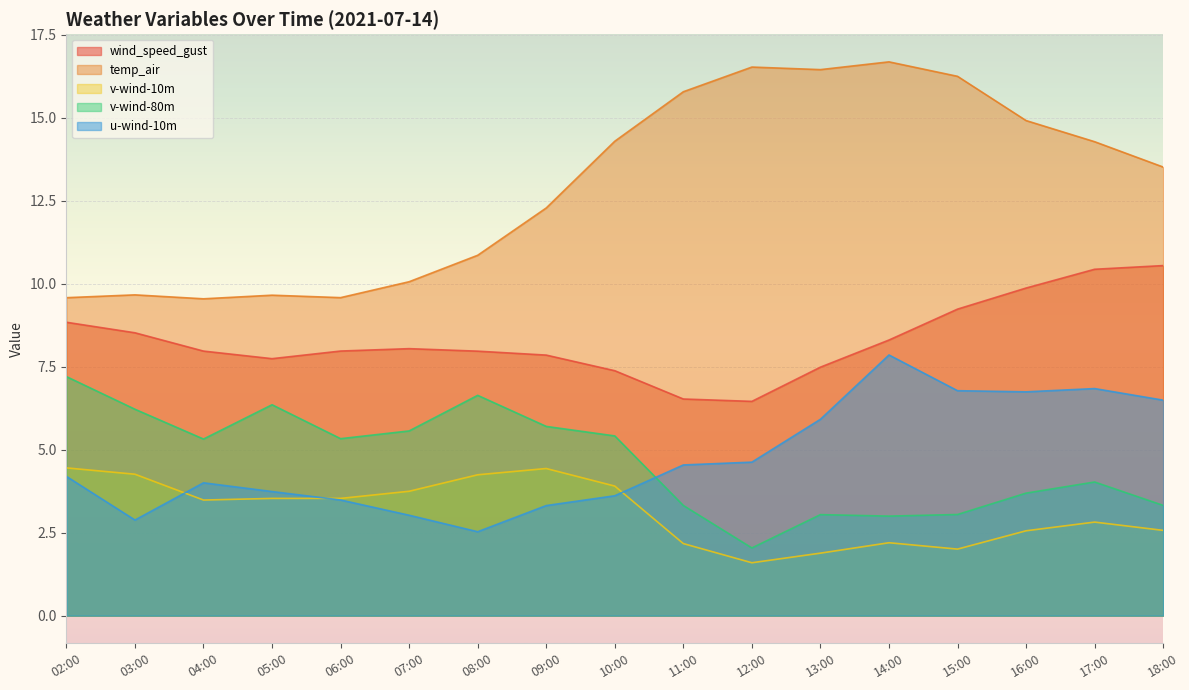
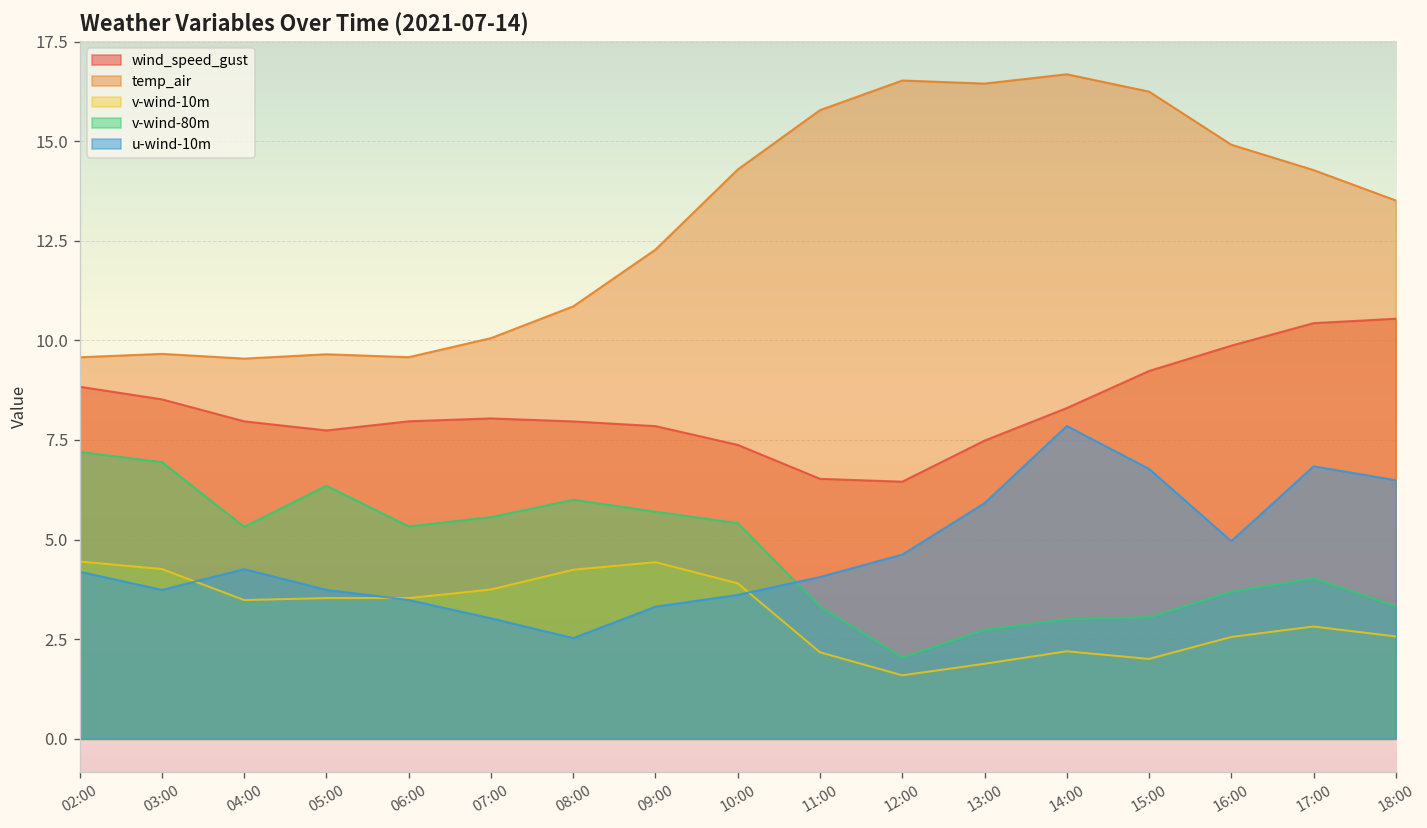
  {
    "v-wind-80m": {
      "02:00": 7.2,
-     "03:00": 6.2,
+     "03:00": 6.9,
      "04:00": 5.3,
      "05:00": 6.4,
      "06:00": 5.3,
      "07:00": 5.6,
-     "08:00": 6.6,
+     "08:00": 6.0,
      "09:00": 5.7,
      "10:00": 5.4,
      "11:00": 3.3,
      "12:00": 2.0,
-     "13:00": 3.0,
+     "13:00": 2.7,
      "14:00": 3.0,
      "15:00": 3.0,
      "16:00": 3.7,
      "17:00": 4.0,
      "18:00": 3.3
    },
    "u-wind-10m": {
      "02:00": 4.2,
-     "03:00": 2.9,
-     "04:00": 4.0,
+     "03:00": 3.7,
+     "04:00": 4.3,
      "05:00": 3.7,
      "07:00": 3.0,
      "08:00": 2.5,
      "09:00": 3.3,
      "10:00": 3.6,
-     "11:00": 4.5,
+     "11:00": 4.1,
      "12:00": 4.6,
      "13:00": 5.9,
      "14:00": 7.9,
      "15:00": 6.8,
-     "16:00": 6.7,
+     "16:00": 5.0,
      "17:00": 6.8,
      "18:00": 6.5
    }
  }
